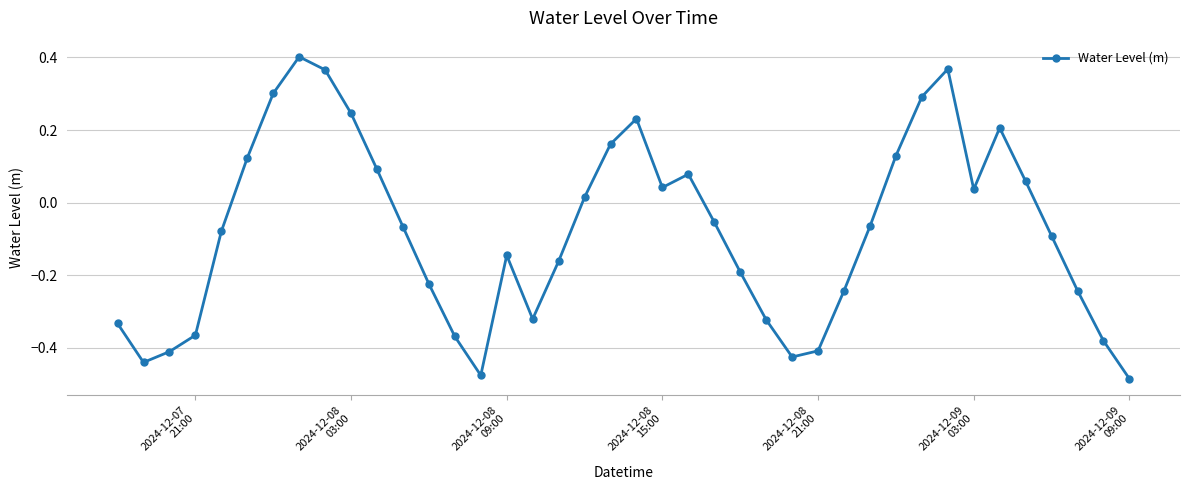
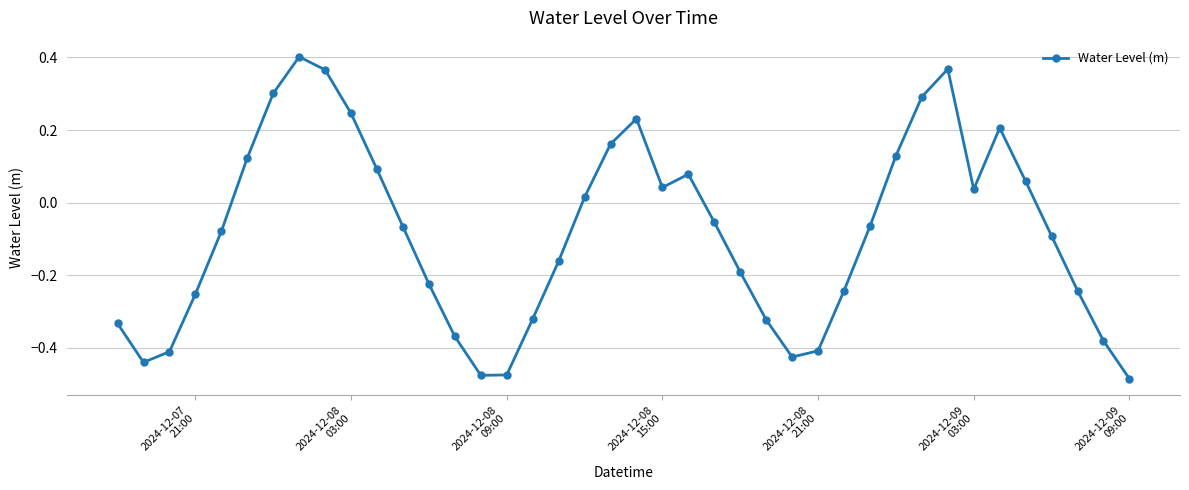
  {
-   "2024-12-07 21:00": -0.36,
+   "2024-12-07 21:00": -0.25,
    "2024-12-08 03:00": 0.25,
-   "2024-12-08 09:00": -0.14,
+   "2024-12-08 09:00": -0.47,
    "2024-12-08 15:00": 0.04,
    "2024-12-08 21:00": -0.41,
    "2024-12-09 03:00": 0.04,
    "2024-12-09 09:00": -0.48
  }
